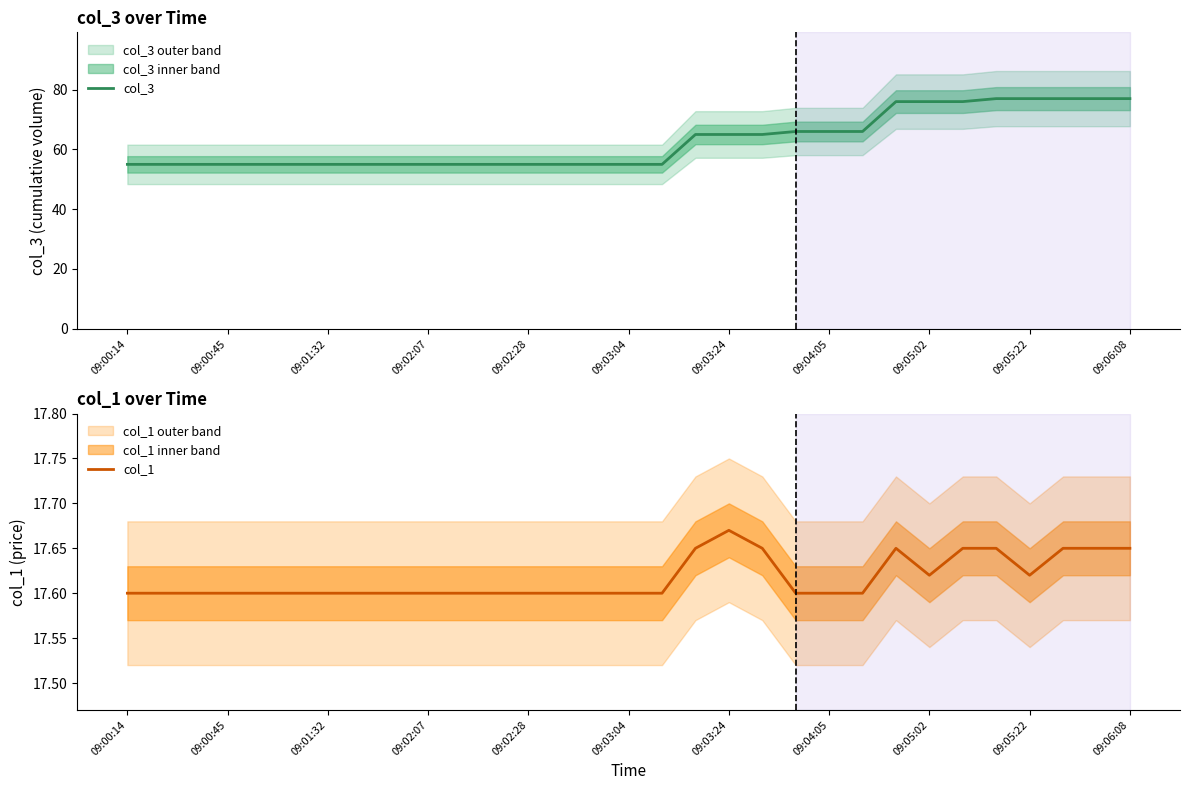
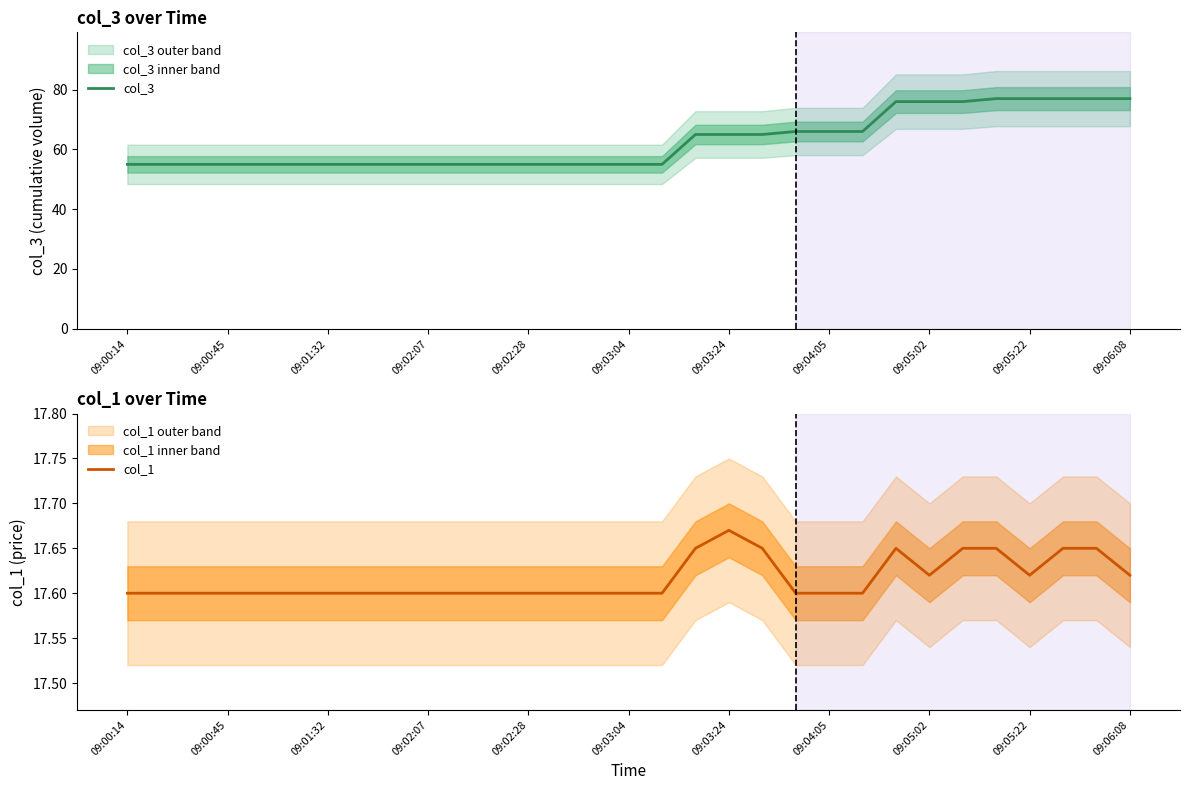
  {
    "col_1 over Time": {
      "col_1": {
        "09:00:14": 17.60,
        "09:00:45": 17.60,
        "09:01:32": 17.60,
        "09:02:07": 17.60,
        "09:02:28": 17.60,
        "09:03:04": 17.60,
        "09:03:24": 17.67,
        "09:04:05": 17.60,
        "09:05:02": 17.62,
        "09:05:22": 17.62,
-       "09:06:08": 17.65
+       "09:06:08": 17.62
      }
    }
  }
